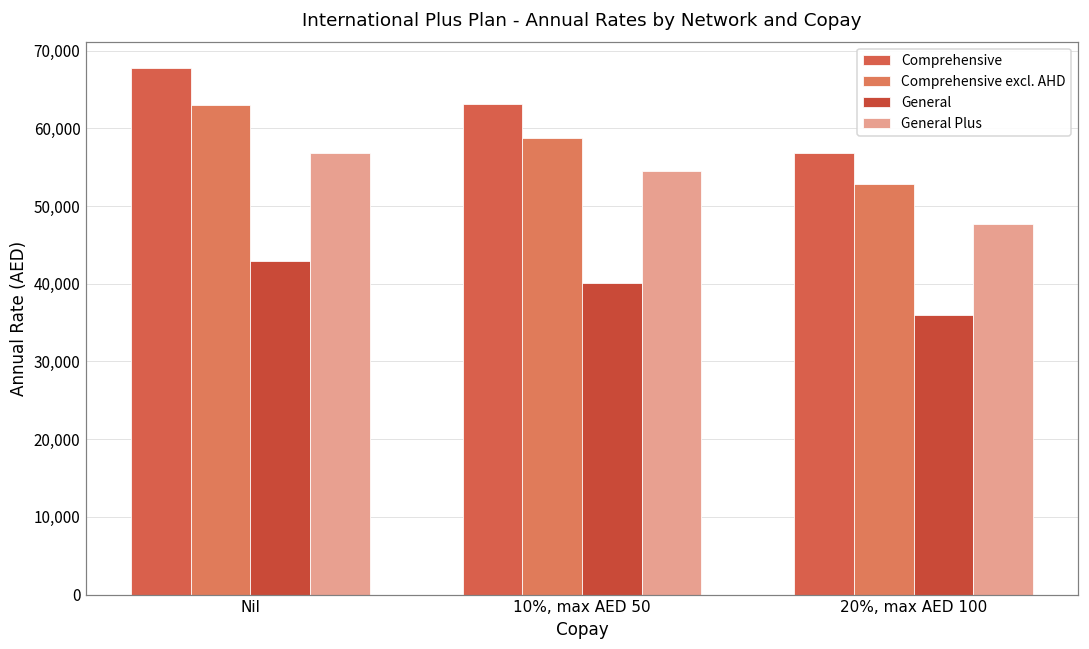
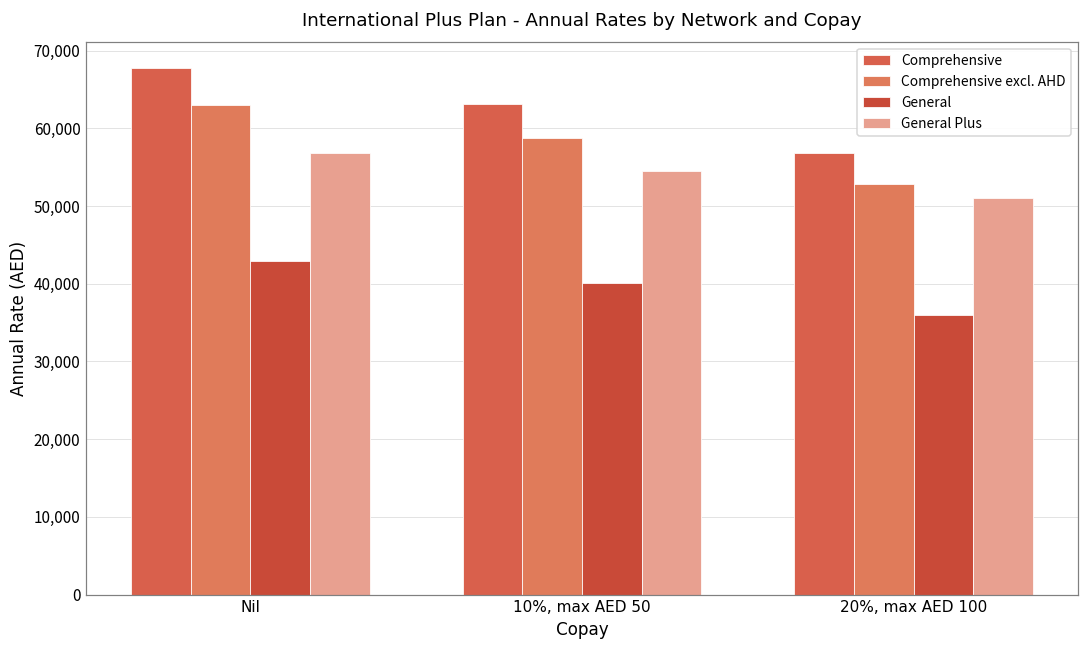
  {
    "General Plus": {
      "Nil": "57,000",
      "10%, max AED 50": "55,000",
-     "20%, max AED 100": "48,000"
+     "20%, max AED 100": "51,000"
    }
  }
